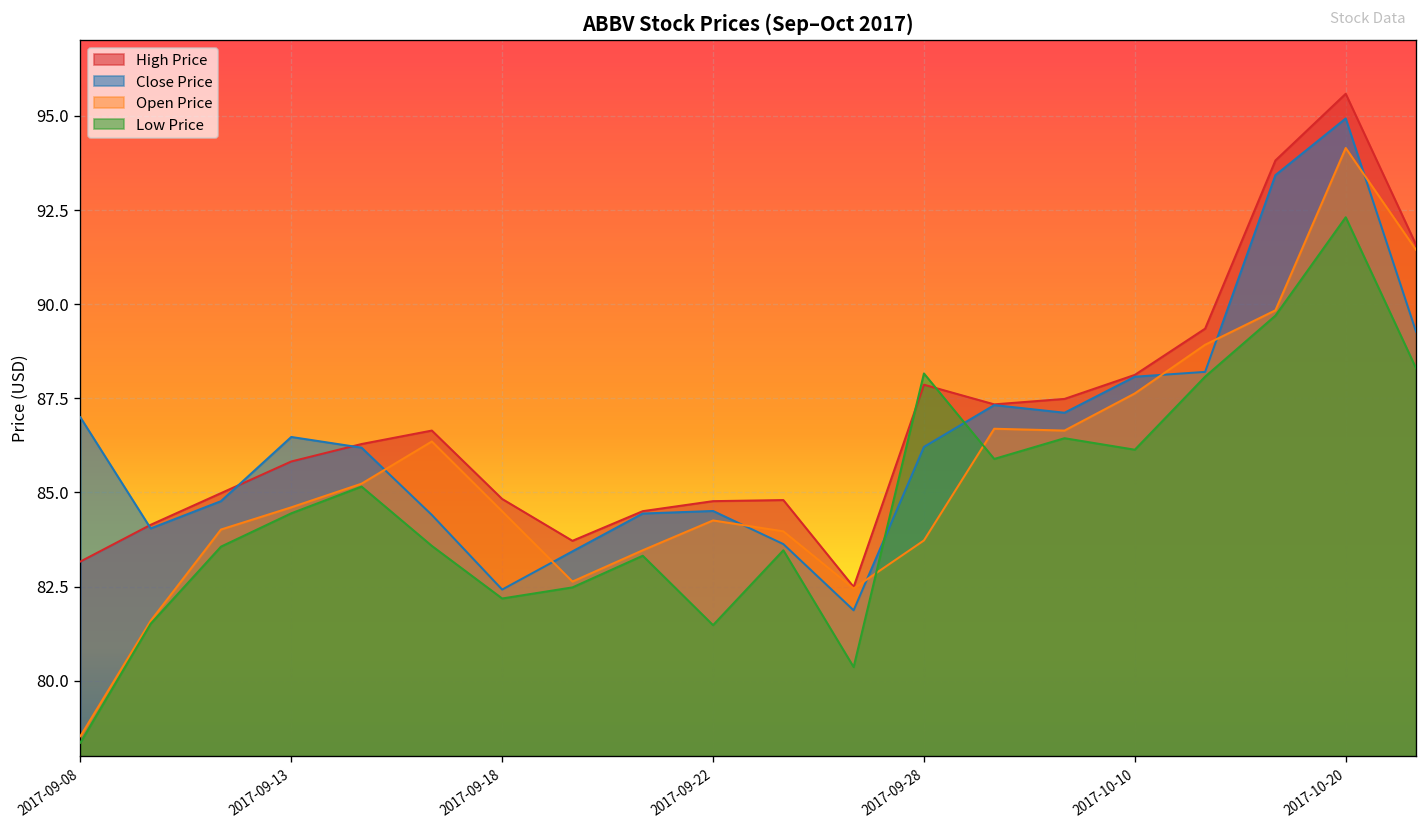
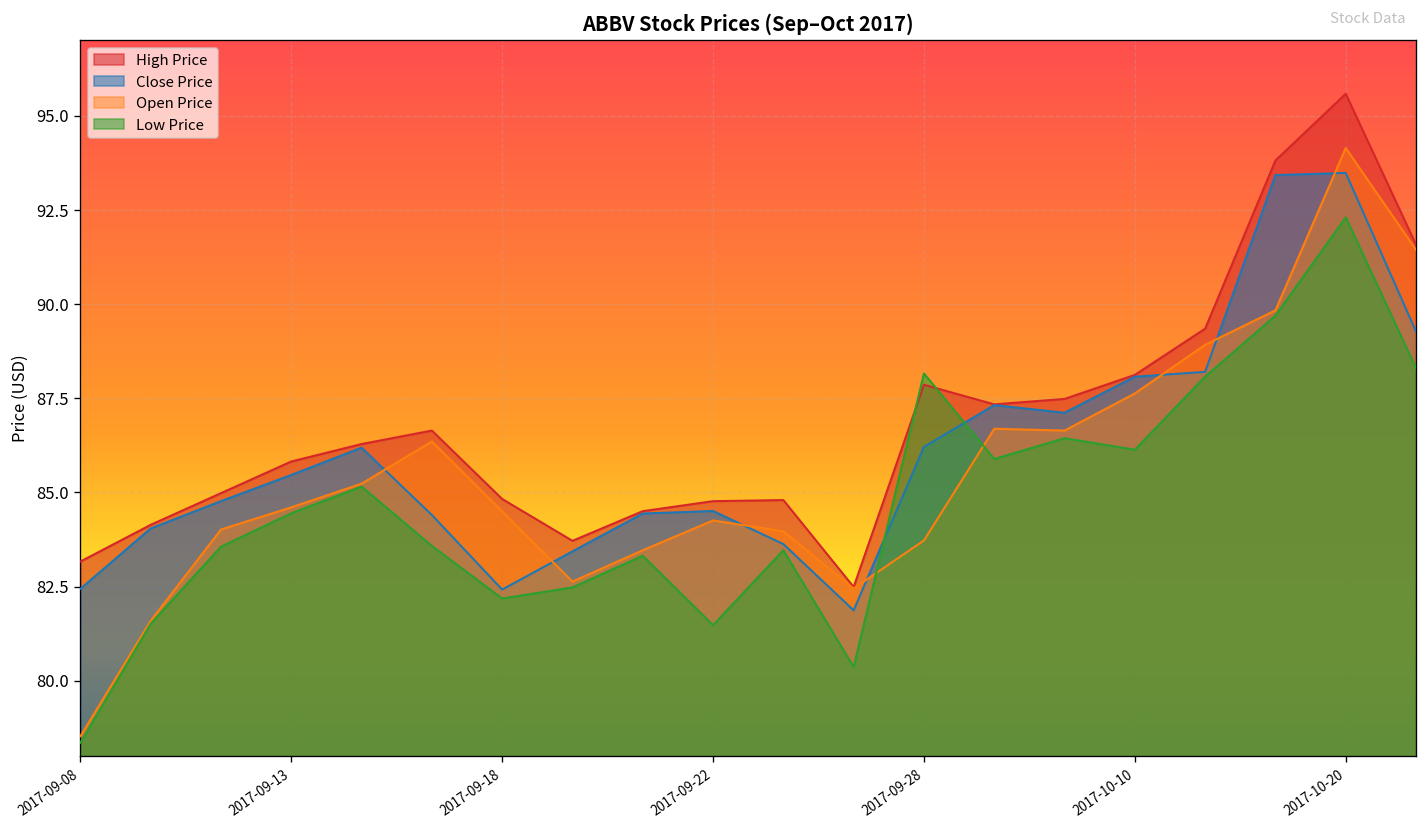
  {
    "Close Price": {
-     "2017-09-08": 87.0,
-     "2017-09-13": 86.5,
+     "2017-09-08": 82.4,
+     "2017-09-13": 85.5,
      "2017-09-18": 82.4,
      "2017-09-22": 84.5,
      "2017-09-28": 86.2,
-     "2017-10-20": 94.9
+     "2017-10-20": 93.5
    },
    "Low Price": {
      "2017-09-08": 78.4,
      "2017-09-13": 84.4,
      "2017-09-18": 82.2,
      "2017-09-22": 81.5,
      "2017-09-28": 88.2,
      "2017-10-10": 86.1,
      "2017-10-20": 92.3
    }
  }
